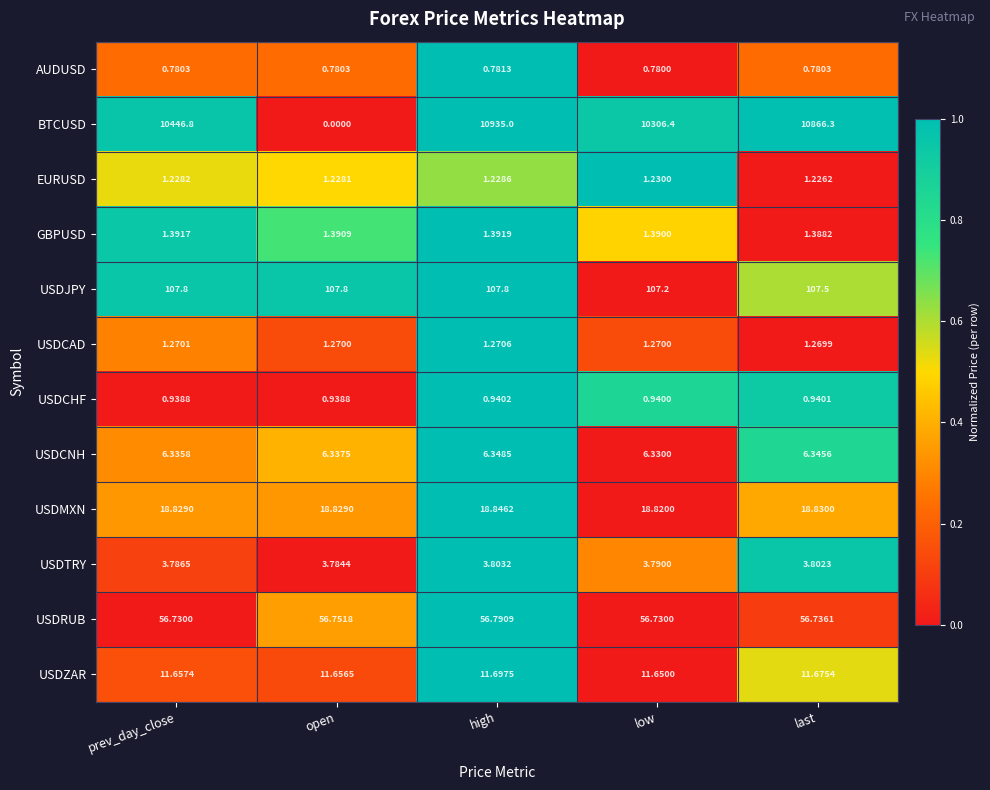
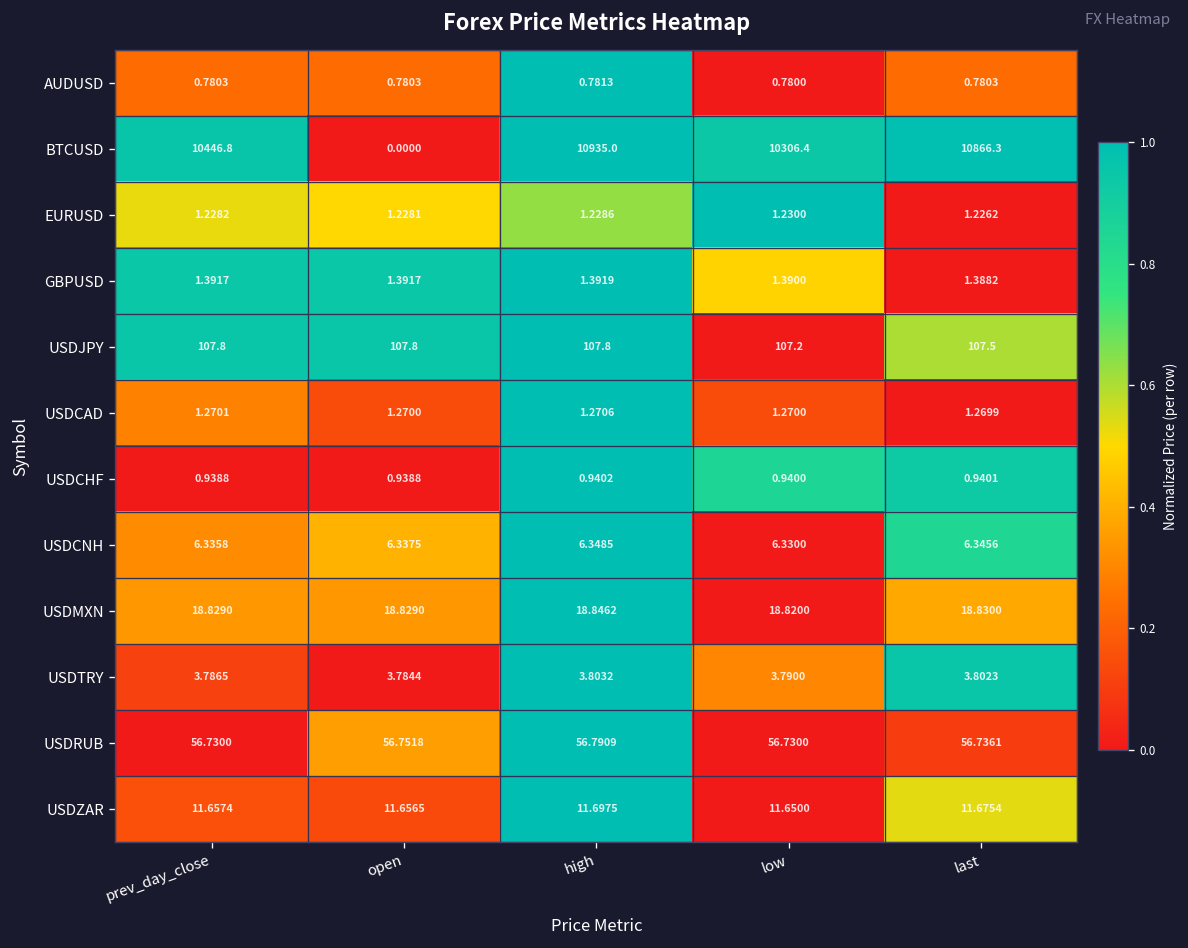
  {
    "AUDUSD": {
      "prev_day_close": 0.7803,
      "open": 0.7803,
      "high": 0.7813,
      "low": 0.7800,
      "last": 0.7803
    },
    "BTCUSD": {
      "prev_day_close": 10446.8,
      "open": 0.0000,
      "high": 10935.0,
      "low": 10306.4,
      "last": 10866.3
    },
    "EURUSD": {
      "prev_day_close": 1.2282,
      "open": 1.2281,
      "high": 1.2286,
      "low": 1.2300,
      "last": 1.2262
    },
    "GBPUSD": {
      "prev_day_close": 1.3917,
-     "open": 1.3909,
+     "open": 1.3917,
      "high": 1.3919,
      "low": 1.3900,
      "last": 1.3882
    },
    "USDJPY": {
      "prev_day_close": 107.8,
      "open": 107.8,
      "high": 107.8,
      "low": 107.2,
      "last": 107.5
    },
    "USDCAD": {
      "prev_day_close": 1.2701,
      "open": 1.2700,
      "high": 1.2706,
      "low": 1.2700,
      "last": 1.2699
    },
    "USDCHF": {
      "prev_day_close": 0.9388,
      "open": 0.9388,
      "high": 0.9402,
      "low": 0.9400,
      "last": 0.9401
    },
    "USDCNH": {
      "prev_day_close": 6.3358,
      "open": 6.3375,
      "high": 6.3485,
      "low": 6.3300,
      "last": 6.3456
    },
    "USDMXN": {
      "prev_day_close": 18.8290,
      "open": 18.8290,
      "high": 18.8462,
      "low": 18.8200,
      "last": 18.8300
    },
    "USDTRY": {
      "prev_day_close": 3.7865,
      "open": 3.7844,
      "high": 3.8032,
      "low": 3.7900,
      "last": 3.8023
    },
    "USDRUB": {
      "prev_day_close": 56.7300,
      "open": 56.7518,
      "high": 56.7909,
      "low": 56.7300,
      "last": 56.7361
    },
    "USDZAR": {
      "prev_day_close": 11.6574,
      "open": 11.6565,
      "high": 11.6975,
      "low": 11.6500,
      "last": 11.6754
    }
  }
